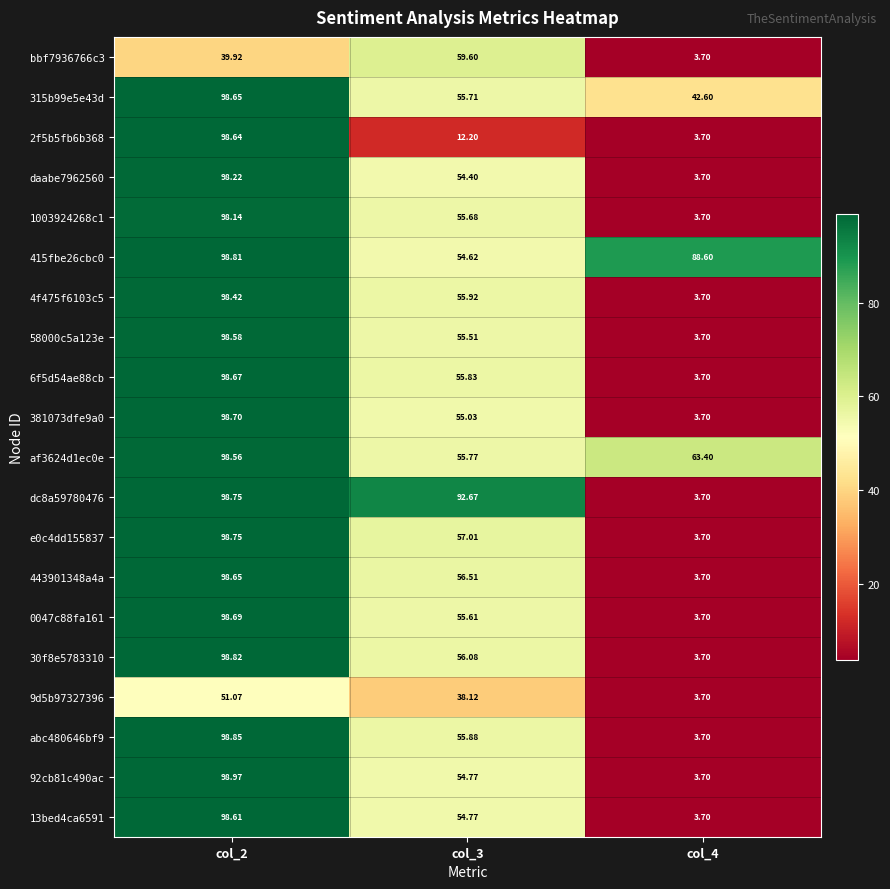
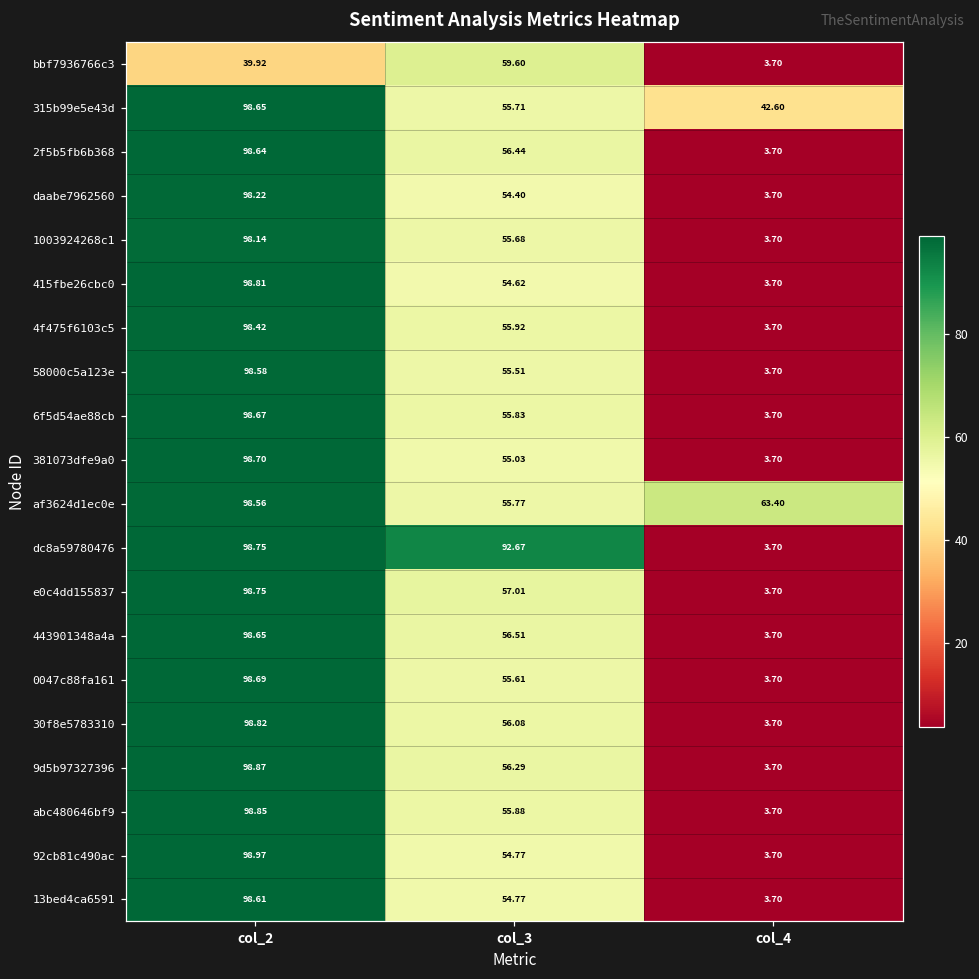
  {
    "bbf7936766c3": {
      "col_2": 39.92,
      "col_3": 59.60,
      "col_4": 3.70
    },
    "315b99e5e43d": {
      "col_2": 98.65,
      "col_3": 55.71,
      "col_4": 42.60
    },
    "2f5b5fb6b368": {
      "col_2": 98.64,
-     "col_3": 12.20,
+     "col_3": 56.44,
      "col_4": 3.70
    },
    "daabe7962560": {
      "col_2": 98.22,
      "col_3": 54.40,
      "col_4": 3.70
    },
    "1003924268c1": {
      "col_2": 98.14,
      "col_3": 55.68,
      "col_4": 3.70
    },
    "415fbe26cbc0": {
      "col_2": 98.81,
      "col_3": 54.62,
-     "col_4": 88.60
+     "col_4": 3.70
    },
    "4f475f6103c5": {
      "col_2": 98.42,
      "col_3": 55.92,
      "col_4": 3.70
    },
    "58000c5a123e": {
      "col_2": 98.58,
      "col_3": 55.51,
      "col_4": 3.70
    },
    "6f5d54ae88cb": {
      "col_2": 98.67,
      "col_3": 55.83,
      "col_4": 3.70
    },
    "381073dfe9a0": {
      "col_2": 98.70,
      "col_3": 55.03,
      "col_4": 3.70
    },
    "af3624d1ec0e": {
      "col_2": 98.56,
      "col_3": 55.77,
      "col_4": 63.40
    },
    "dc8a59780476": {
      "col_2": 98.75,
      "col_3": 92.67,
      "col_4": 3.70
    },
    "e0c4dd155837": {
      "col_2": 98.75,
      "col_3": 57.01,
      "col_4": 3.70
    },
    "443901348a4a": {
      "col_2": 98.65,
      "col_3": 56.51,
      "col_4": 3.70
    },
    "0047c88fa161": {
      "col_2": 98.69,
      "col_3": 55.61,
      "col_4": 3.70
    },
    "30f8e5783310": {
      "col_2": 98.82,
      "col_3": 56.08,
      "col_4": 3.70
    },
    "9d5b97327396": {
-     "col_2": 51.07,
-     "col_3": 38.12,
+     "col_2": 98.87,
+     "col_3": 56.29,
      "col_4": 3.70
    },
    "abc480646bf9": {
      "col_2": 98.85,
      "col_3": 55.88,
      "col_4": 3.70
    },
    "92cb81c490ac": {
      "col_2": 98.97,
      "col_3": 54.77,
      "col_4": 3.70
    },
    "13bed4ca6591": {
      "col_2": 98.61,
      "col_3": 54.77,
      "col_4": 3.70
    }
  }
